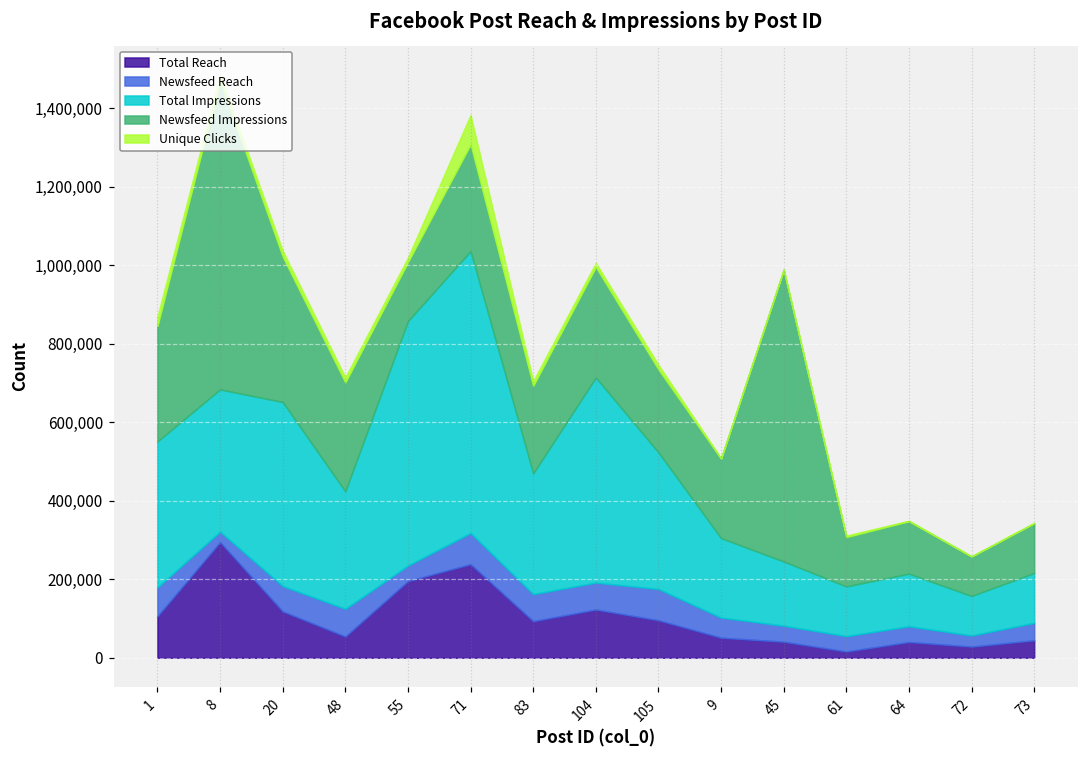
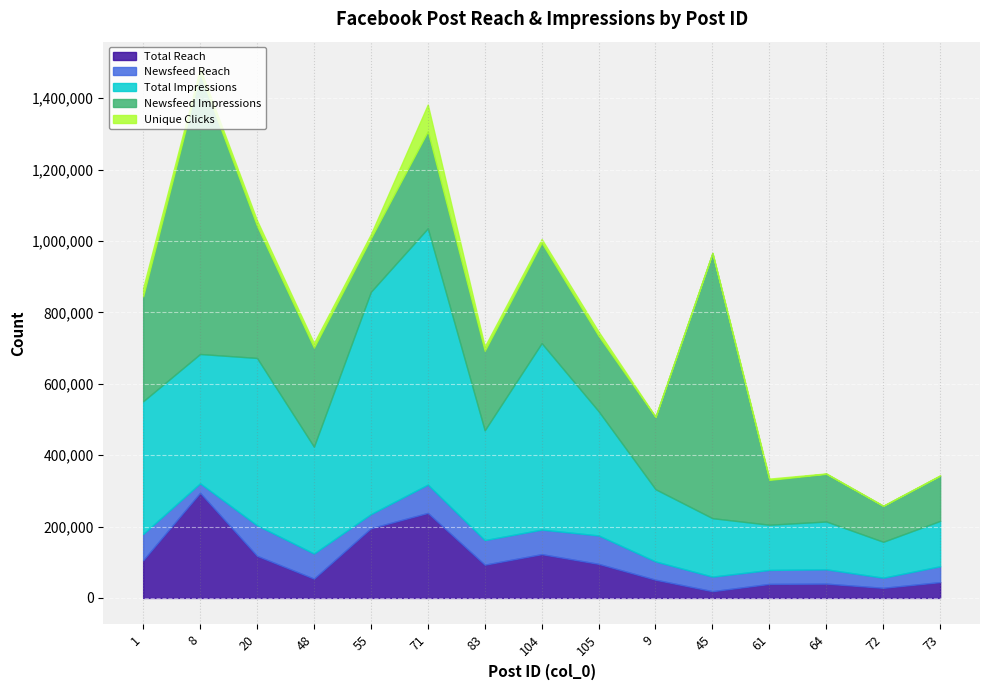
  {
    "Total Reach": {
      "1": "110,000",
      "8": "290,000",
      "20": "120,000",
      "48": "50,000",
      "55": "200,000",
      "71": "240,000",
      "83": "90,000",
      "104": "120,000",
      "105": "100,000",
      "9": "50,000",
-     "45": "40,000",
-     "61": "20,000",
+     "45": "20,000",
+     "61": "40,000",
      "64": "40,000",
      "72": "30,000",
      "73": "40,000"
    },
    "Newsfeed Reach": {
      "1": "70,000",
      "8": "30,000",
-     "20": "60,000",
+     "20": "90,000",
      "48": "70,000",
      "55": "40,000",
      "71": "80,000",
      "83": "70,000",
      "104": "70,000",
      "105": "80,000",
      "9": "50,000",
      "45": "40,000",
      "61": "40,000",
      "64": "40,000",
      "72": "30,000",
      "73": "40,000"
    },
    "Total Impressions": {
      "1": "370,000",
      "8": "360,000",
      "20": "470,000",
      "48": "300,000",
      "55": "620,000",
      "71": "720,000",
      "83": "310,000",
      "104": "520,000",
      "105": "350,000",
      "9": "200,000",
      "45": "160,000",
      "61": "130,000",
      "64": "130,000",
      "72": "100,000",
      "73": "130,000"
    },
    "Newsfeed Impressions": {
      "1": "290,000",
      "20": "370,000",
      "48": "280,000",
      "55": "150,000",
      "71": "270,000",
      "83": "220,000",
      "104": "280,000",
      "105": "210,000"
    },
    "Unique Clicks": {
      "1": "20,000",
      "20": "20,000",
      "48": "10,000",
      "55": "10,000",
      "71": "70,000",
      "83": "10,000",
      "104": "10,000",
      "105": "10,000"
    }
  }
